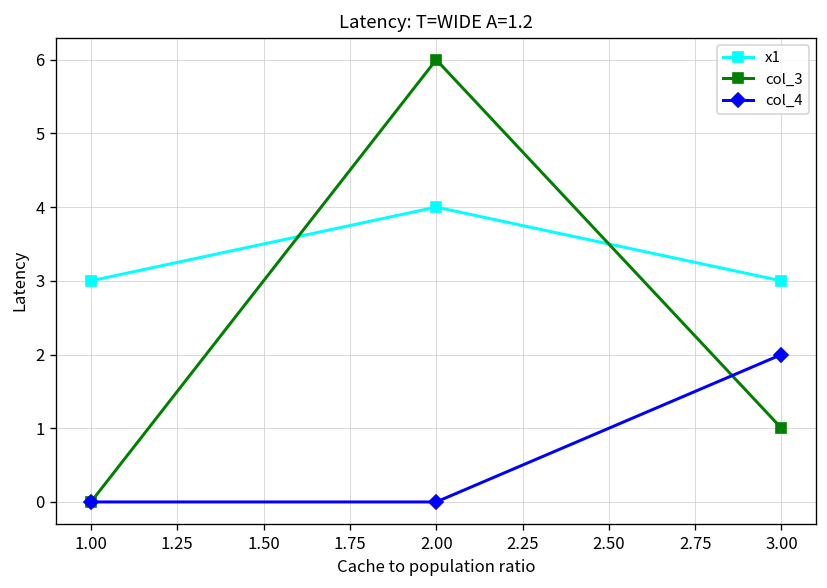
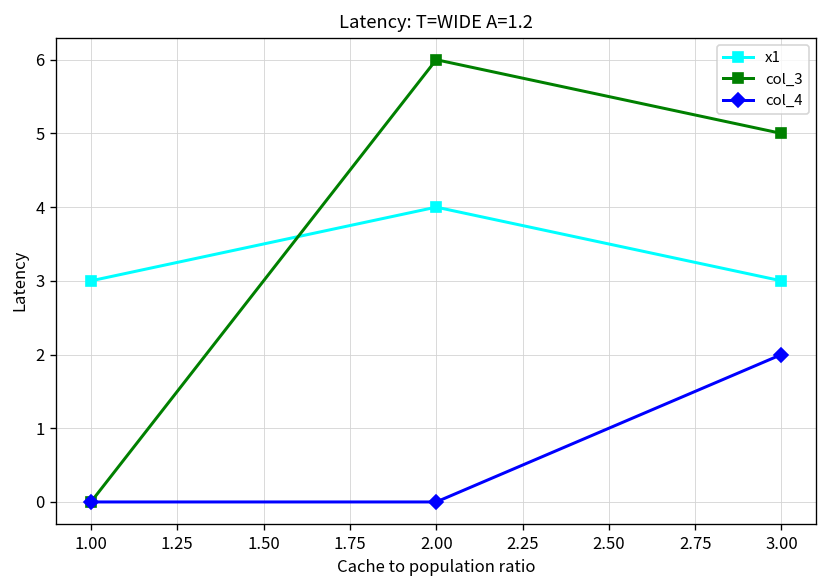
  {
    "x1": {
      "1.00": 3,
      "2.00": 4,
      "3.00": 3
    },
    "col_3": {
      "2.00": 6,
-     "3.00": 1
+     "3.00": 5
    },
    "col_4": {
      "2.00": 0,
      "3.00": 2
    }
  }
